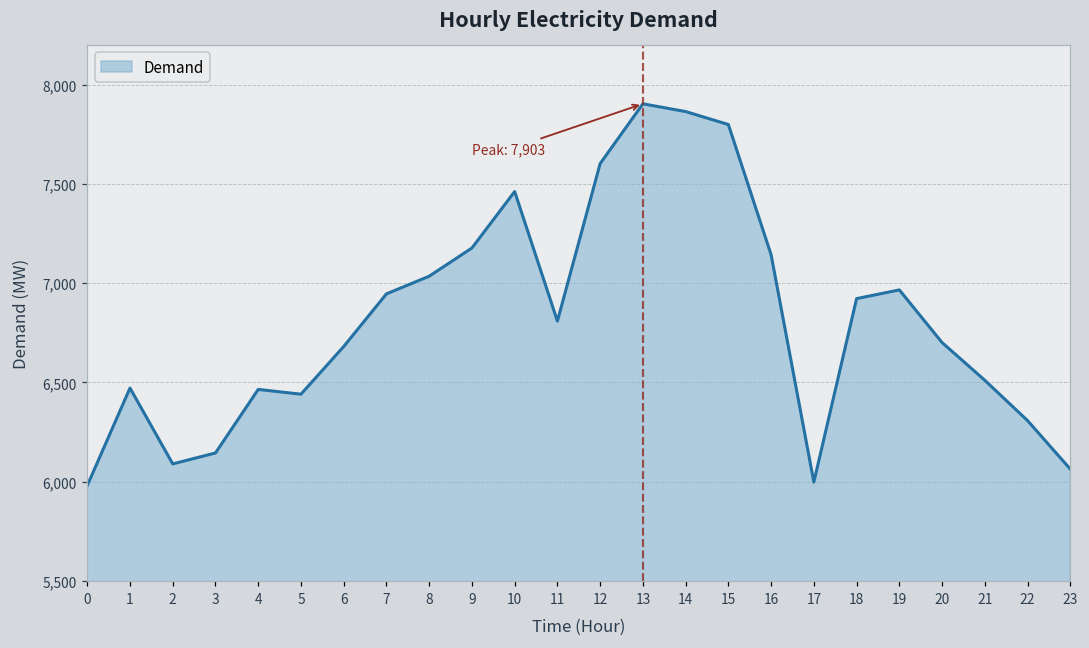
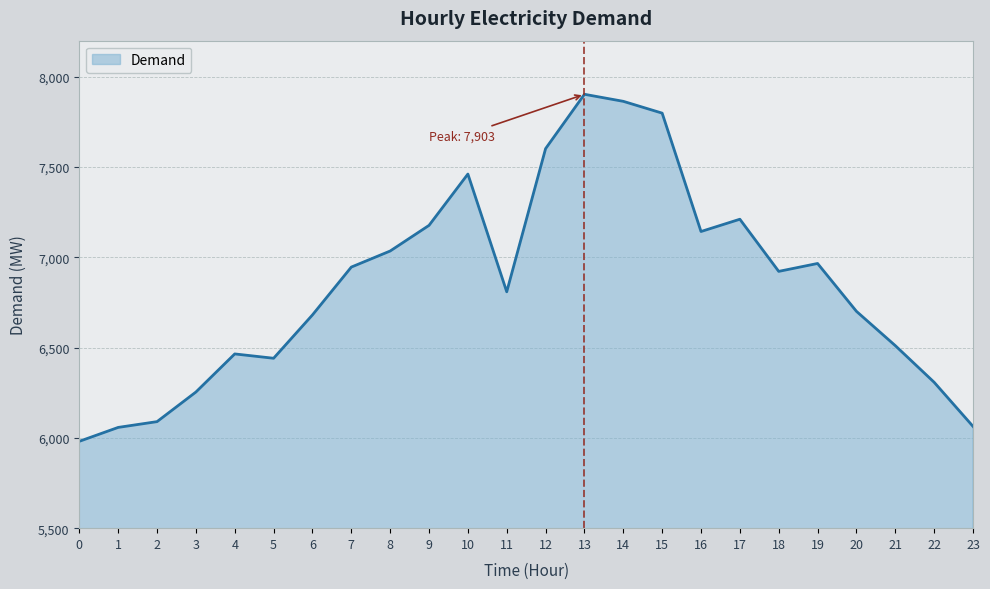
  {
    "0": "5,980",
-   "1": "6,470",
+   "1": "6,060",
    "2": "6,090",
-   "3": "6,150",
+   "3": "6,250",
    "4": "6,470",
    "5": "6,440",
    "6": "6,680",
    "7": "6,950",
    "8": "7,040",
    "9": "7,180",
    "10": "7,460",
    "11": "6,810",
    "12": "7,600",
    "14": "7,860",
    "15": "7,800",
    "16": "7,140",
-   "17": "6,000",
+   "17": "7,210",
    "18": "6,920",
    "19": "6,970",
    "20": "6,700",
    "21": "6,510",
    "22": "6,310",
    "23": "6,060"
  }
